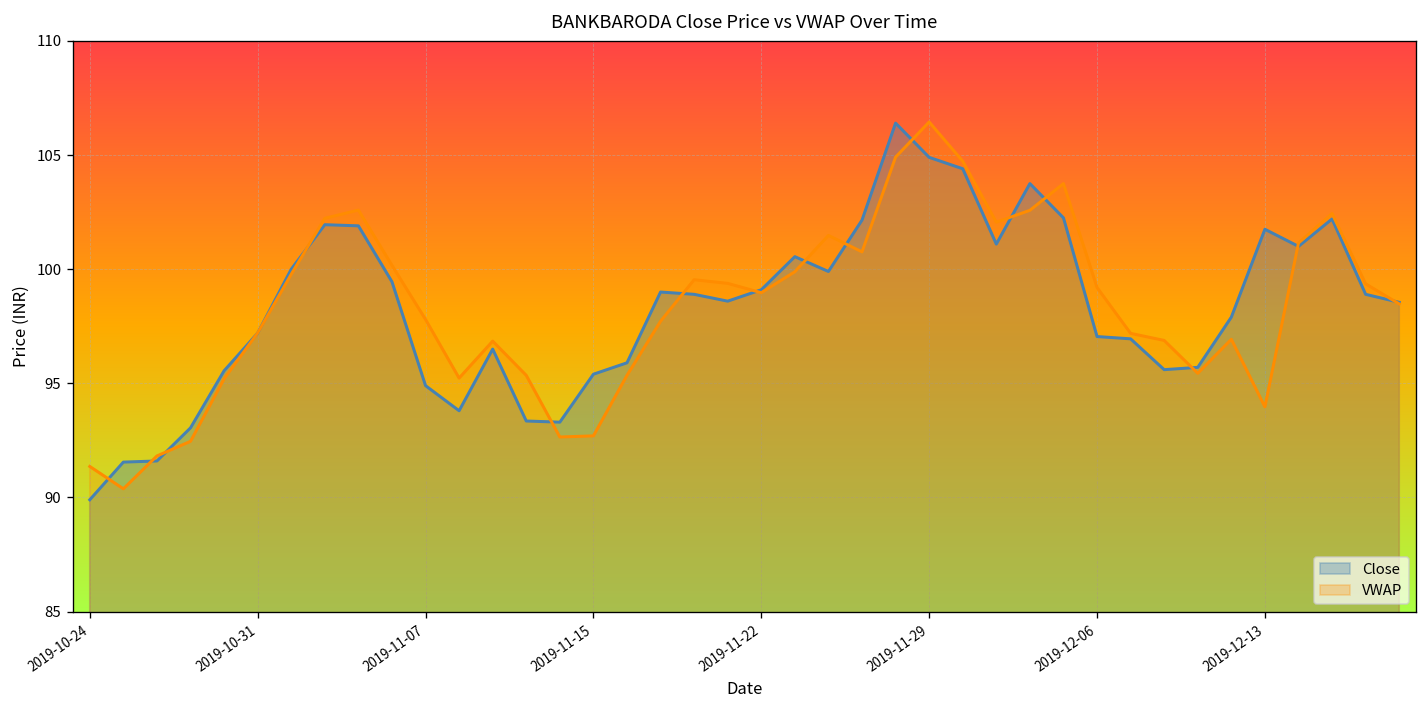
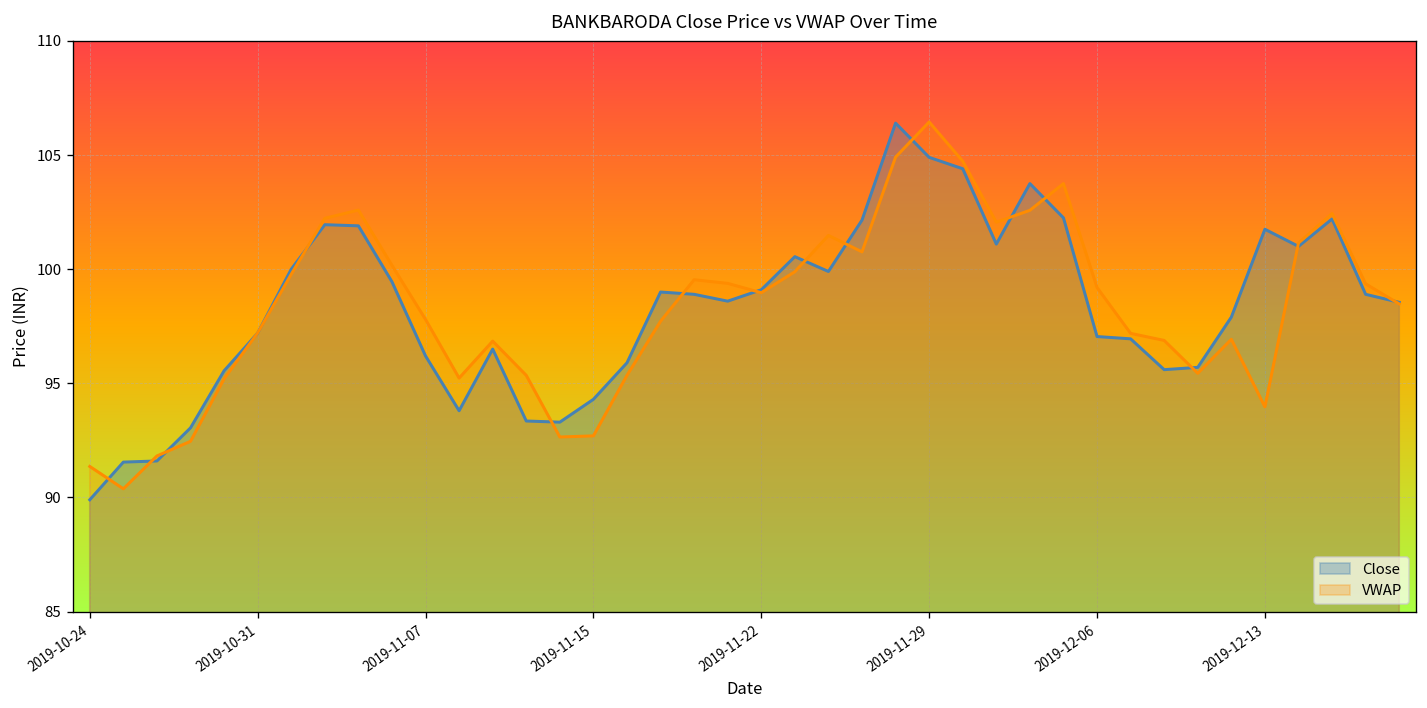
  {
    "Close": {
      "2019-10-24": 89.9,
-     "2019-11-07": 94.9,
-     "2019-11-15": 95.4,
+     "2019-11-07": 96.2,
+     "2019-11-15": 94.3,
      "2019-11-29": 104.9,
      "2019-12-06": 97.1,
      "2019-12-13": 101.8
    },
    "VWAP": {
      "2019-10-24": 91.4,
      "2019-11-07": 97.8,
      "2019-11-15": 92.7,
      "2019-11-29": 106.5,
      "2019-12-06": 99.2,
      "2019-12-13": 94.0
    }
  }
